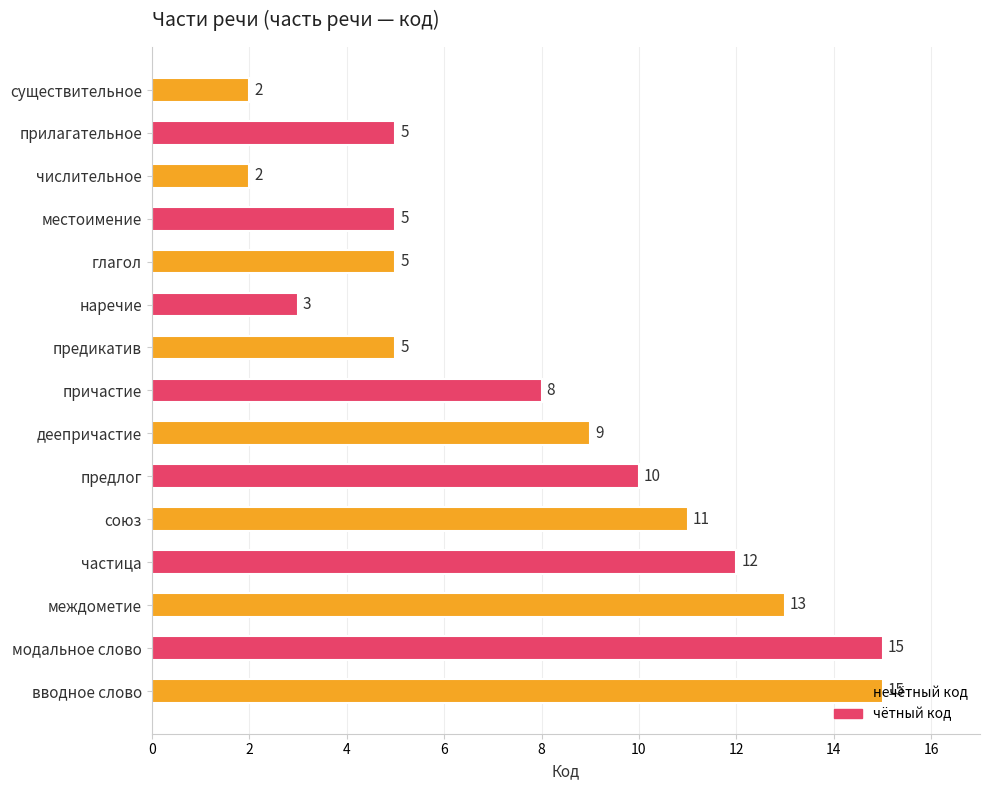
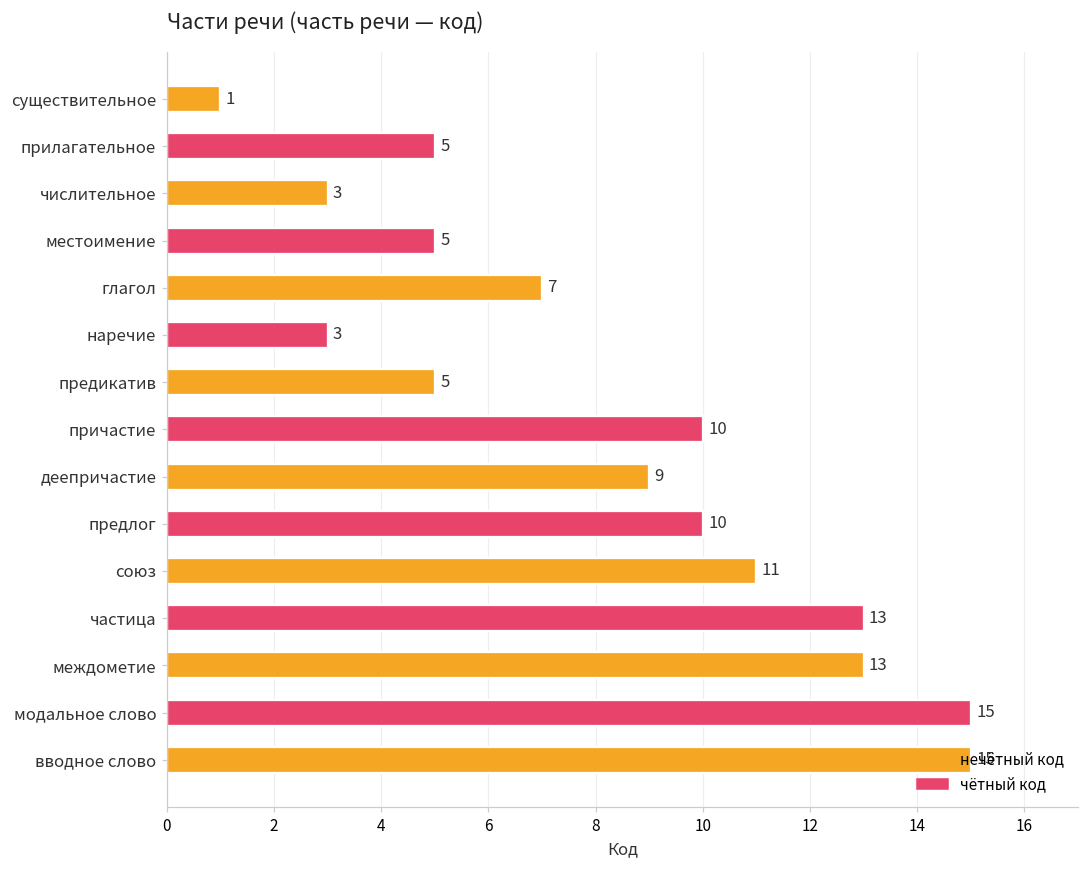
  {
-   "существительное": 2,
+   "существительное": 1,
    "прилагательное": 5,
-   "числительное": 2,
+   "числительное": 3,
    "местоимение": 5,
-   "глагол": 5,
+   "глагол": 7,
    "наречие": 3,
    "предикатив": 5,
-   "причастие": 8,
+   "причастие": 10,
    "деепричастие": 9,
    "предлог": 10,
    "союз": 11,
-   "частица": 12,
+   "частица": 13,
    "междометие": 13,
    "модальное слово": 15,
    "вводное слово": 15
  }
